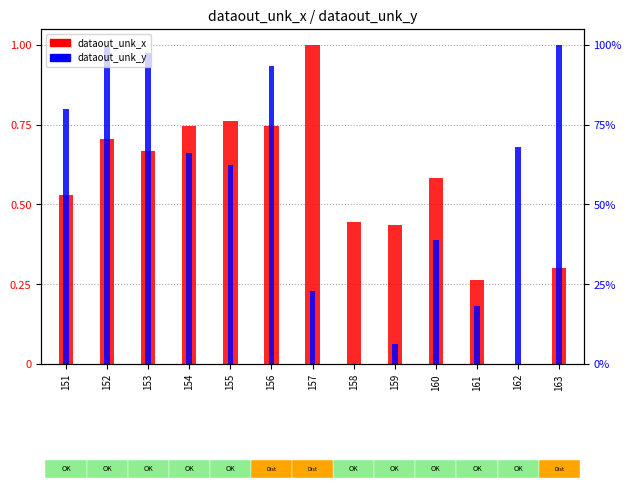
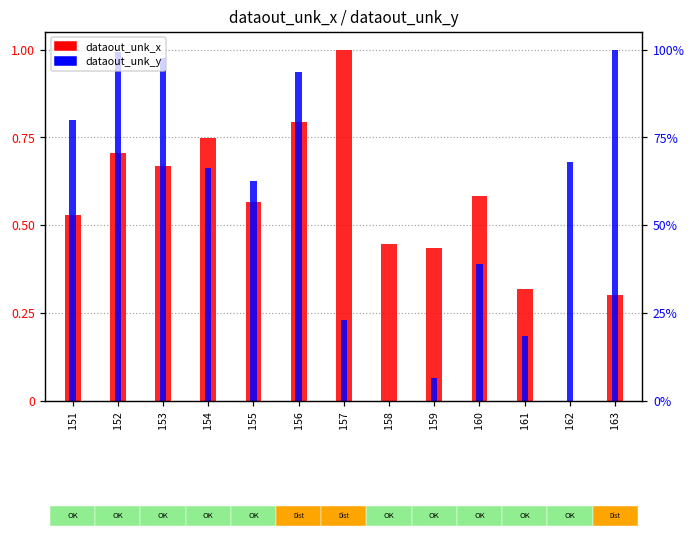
  {
    "dataout_unk_x / dataout_unk_y": {
      "dataout_unk_x": {
        "154": 0.75,
-       "155": 0.76,
-       "156": 0.74,
+       "155": 0.57,
+       "156": 0.79,
        "157": 1.00,
        "158": 0.45,
        "159": 0.43,
        "160": 0.58,
-       "161": 0.26,
+       "161": 0.32,
        "162": 0.00
      },
      "dataout_unk_y": {
        "151": 0.80,
        "156": 0.94,
        "158": 0.00,
        "162": 0.68,
        "163": 1.00
      }
    }
  }
